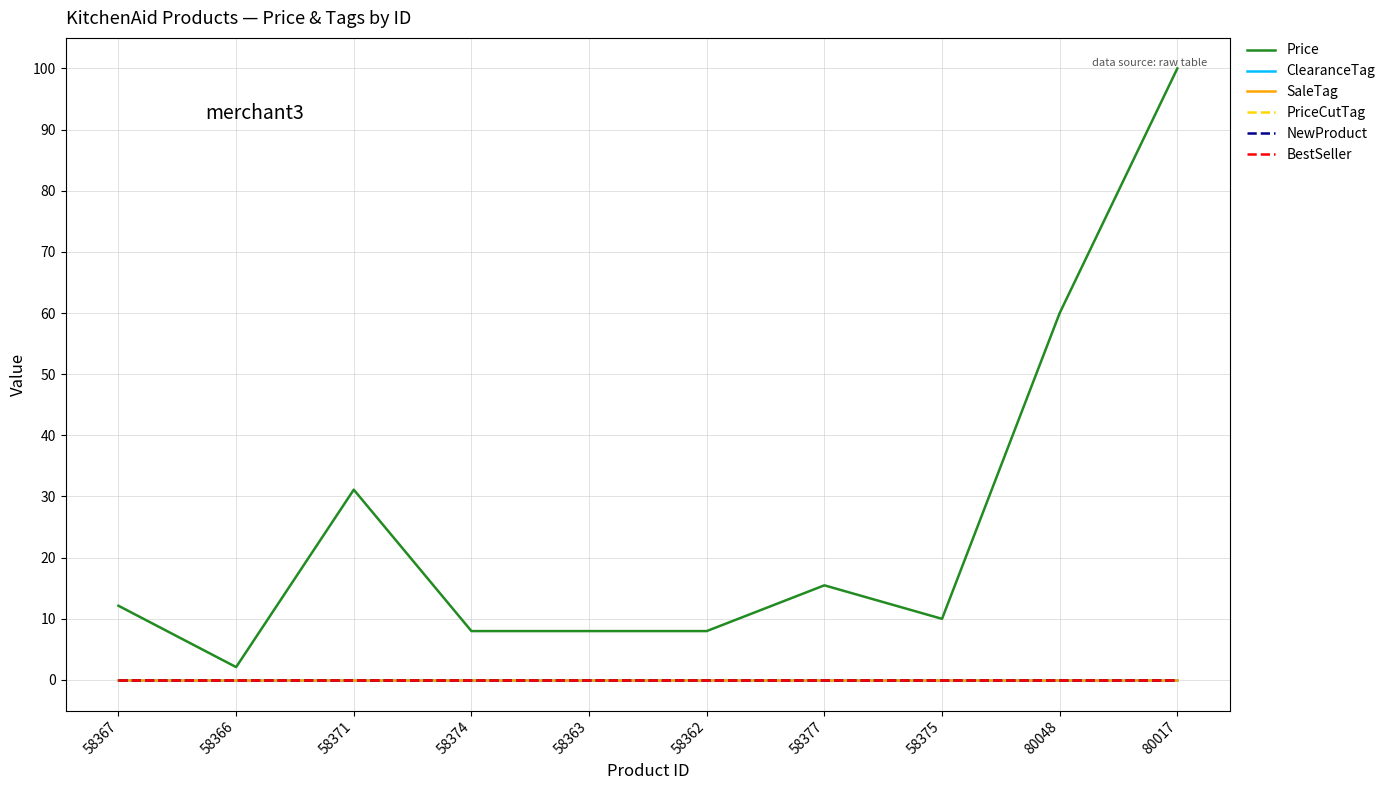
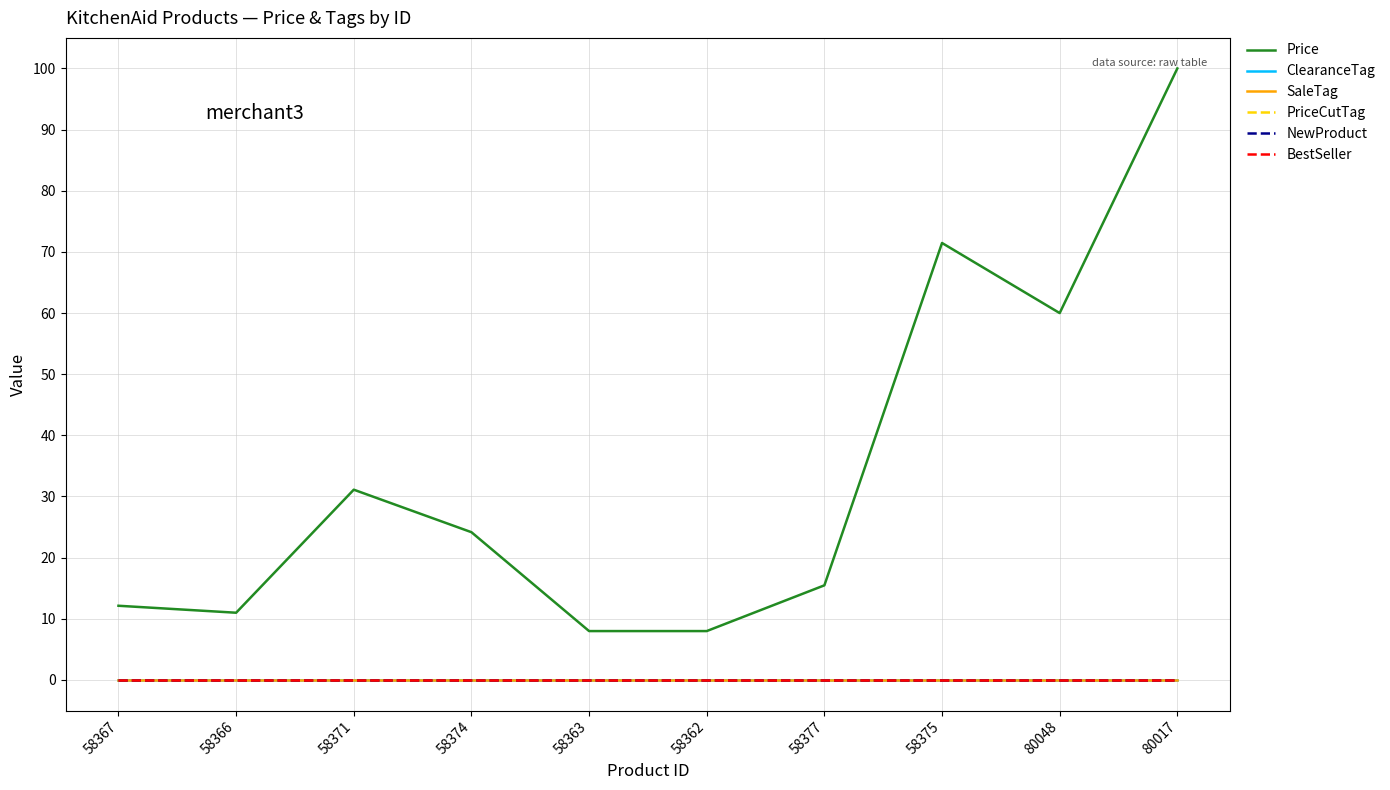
  {
    "Price": {
      "58367": 12,
-     "58366": 2,
+     "58366": 11,
      "58371": 31,
-     "58374": 8,
+     "58374": 24,
      "58363": 8,
      "58362": 8,
      "58377": 15,
-     "58375": 10,
+     "58375": 71,
      "80048": 60,
      "80017": 100
    },
    "BestSeller": {
      "58367": 0,
      "58366": 0,
      "58371": 0,
      "58374": 0,
      "58363": 0,
      "58362": 0,
      "58377": 0,
      "58375": 0,
      "80048": 0,
      "80017": 0
    }
  }
